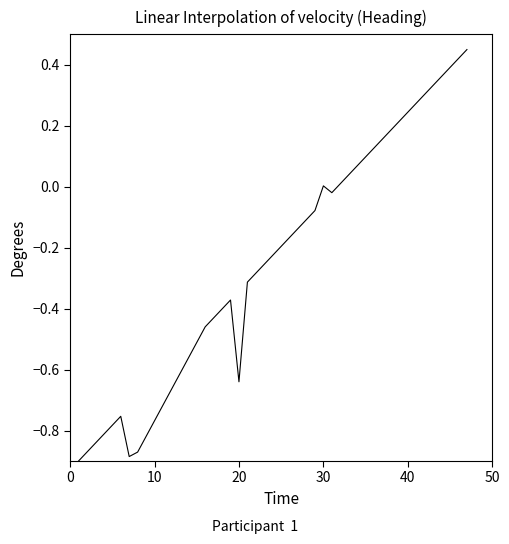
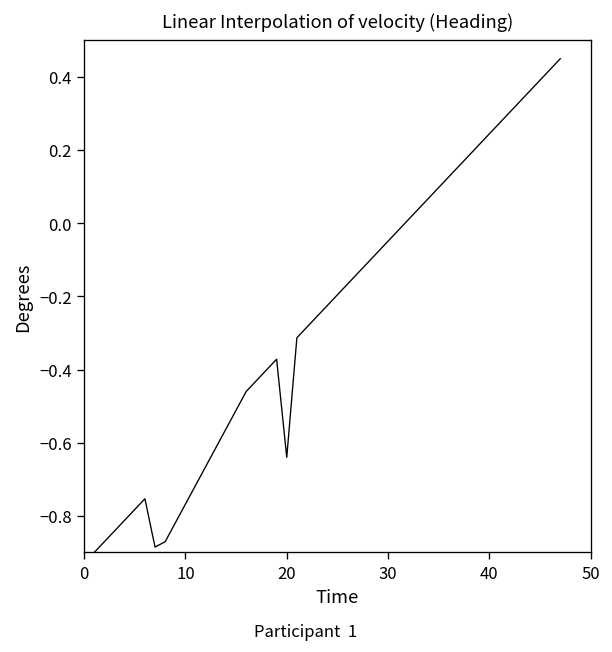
  {
    "20": -0.64,
-   "30": 0.00,
+   "30": -0.05,
    "40": 0.24
  }
